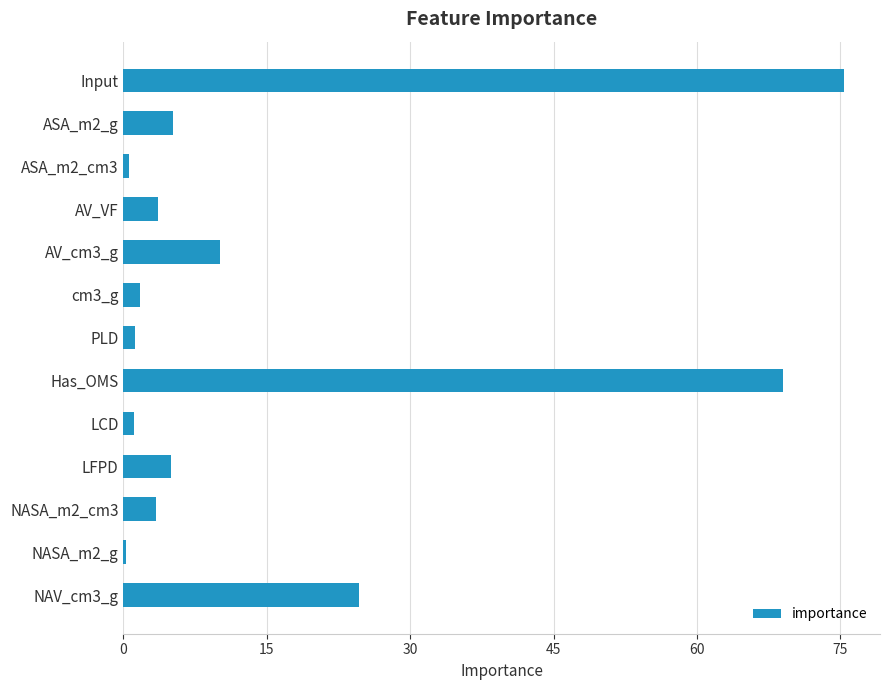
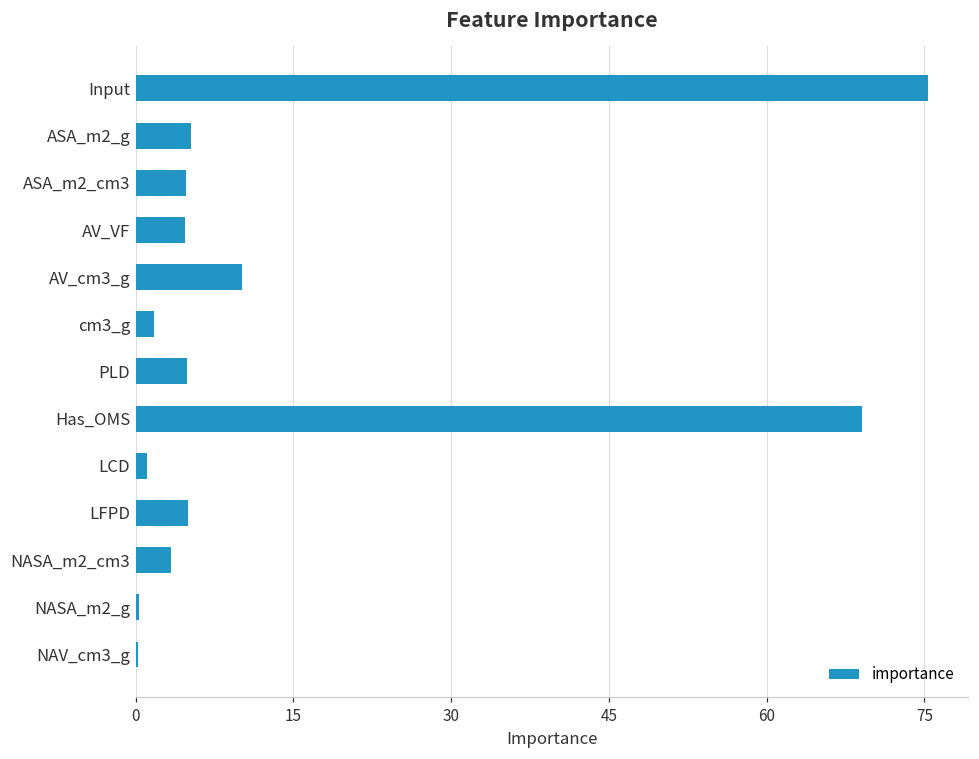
  {
    "Input": 75,
    "ASA_m2_g": 5,
-   "ASA_m2_cm3": 1,
-   "AV_VF": 4,
+   "ASA_m2_cm3": 5,
+   "AV_VF": 5,
    "AV_cm3_g": 10,
    "cm3_g": 2,
-   "PLD": 1,
+   "PLD": 5,
    "Has_OMS": 69,
    "LCD": 1,
    "LFPD": 5,
    "NASA_m2_cm3": 3,
    "NASA_m2_g": 0,
-   "NAV_cm3_g": 25
+   "NAV_cm3_g": 0
  }
